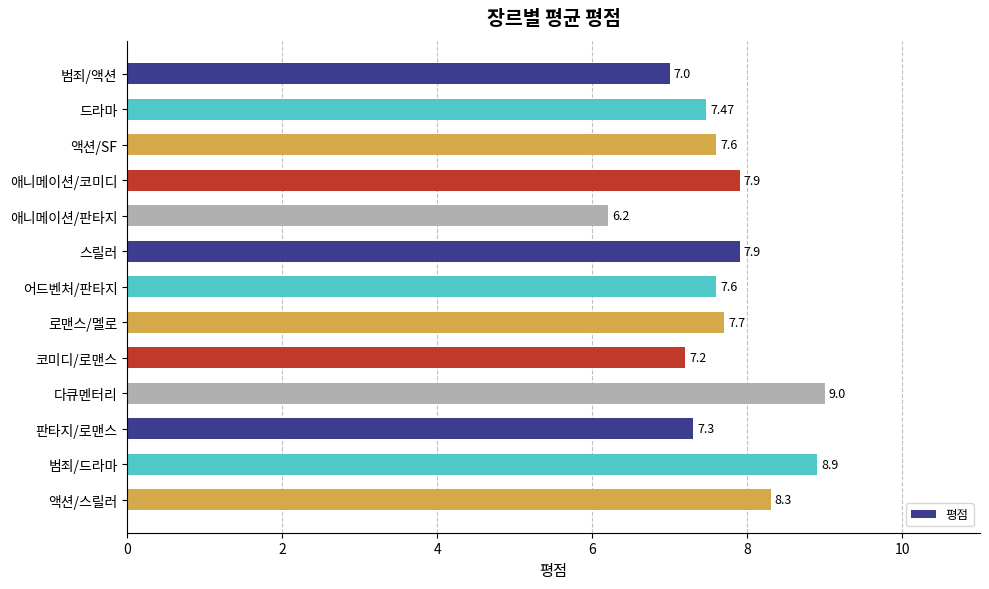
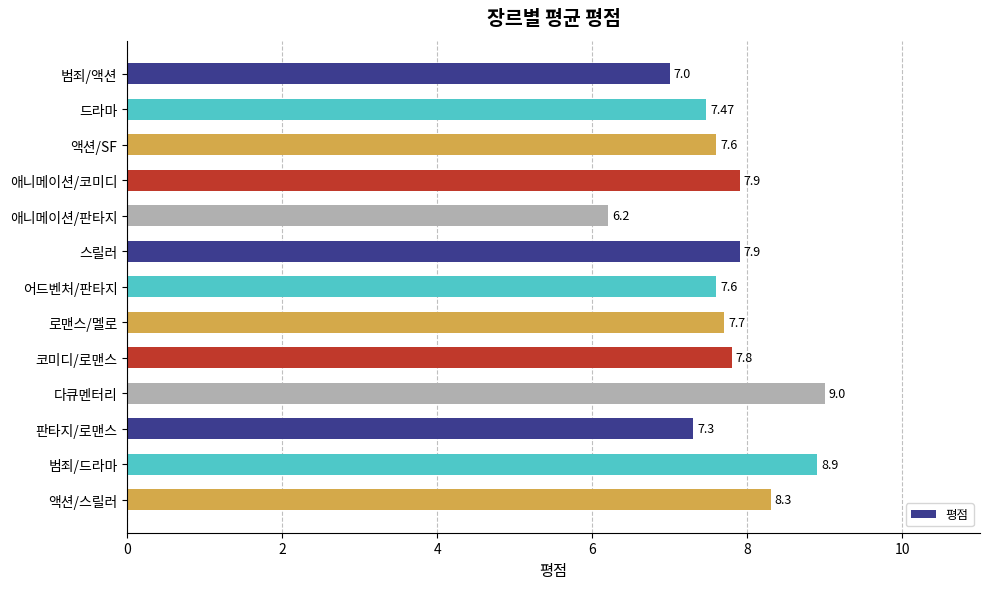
  {
    "범죄/액션": 7.0,
    "드라마": 7.47,
    "액션/SF": 7.6,
    "애니메이션/코미디": 7.9,
    "애니메이션/판타지": 6.2,
    "스릴러": 7.9,
    "어드벤처/판타지": 7.6,
    "로맨스/멜로": 7.7,
-   "코미디/로맨스": 7.2,
+   "코미디/로맨스": 7.8,
    "다큐멘터리": 9.0,
    "판타지/로맨스": 7.3,
    "범죄/드라마": 8.9,
    "액션/스릴러": 8.3
  }
